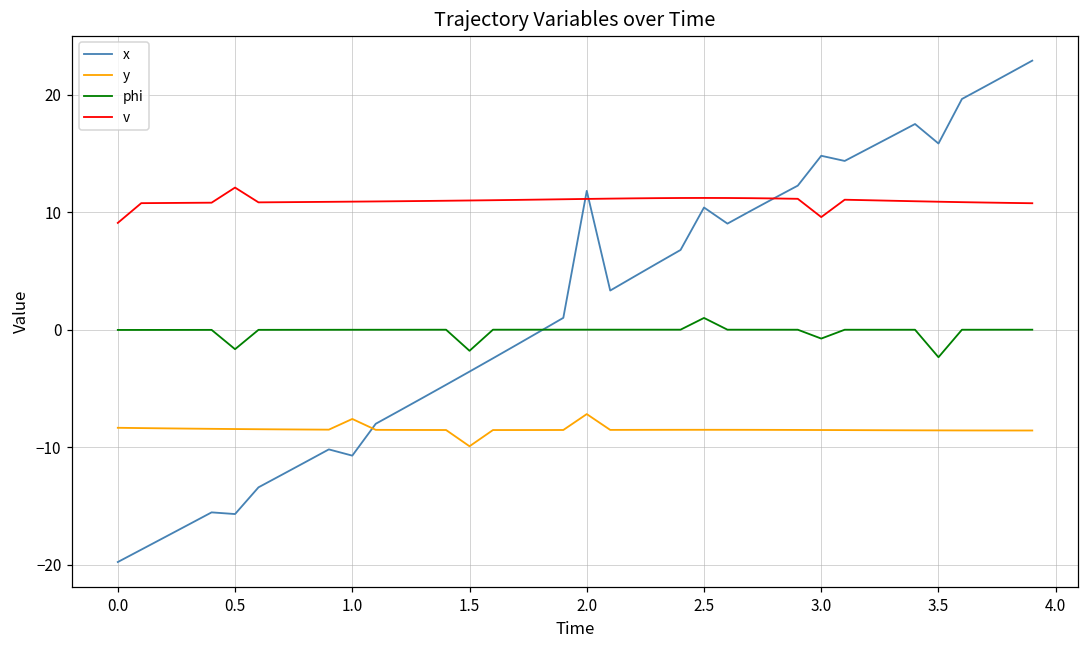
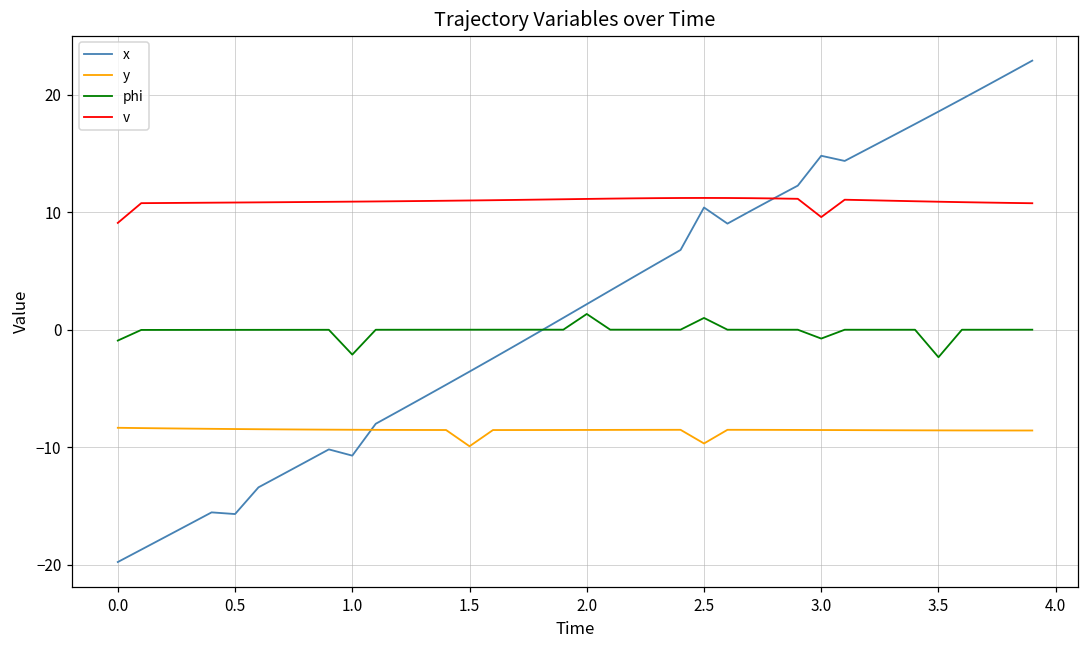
  {
    "x": {
      "0.0": -19.8,
      "0.5": -15.7,
      "1.0": -10.7,
      "1.5": -3.6,
-     "2.0": 11.8,
+     "2.0": 2.2,
      "2.5": 10.4,
      "3.0": 14.8,
-     "3.5": 15.8
+     "3.5": 18.6
    },
    "y": {
      "0.0": -8.4,
      "0.5": -8.5,
-     "1.0": -7.6,
+     "1.0": -8.5,
      "1.5": -9.9,
-     "2.0": -7.2,
-     "2.5": -8.5,
+     "2.0": -8.5,
+     "2.5": -9.7,
      "3.0": -8.5,
      "3.5": -8.6
    },
    "phi": {
-     "0.0": 0.0,
-     "0.5": -1.7,
-     "1.0": 0.0,
-     "1.5": -1.8,
-     "2.0": 0.0,
+     "0.0": -0.9,
+     "0.5": 0.0,
+     "1.0": -2.1,
+     "1.5": 0.0,
+     "2.0": 1.3,
      "2.5": 1.0,
      "3.0": -0.8,
      "3.5": -2.3
    },
    "v": {
      "0.0": 9.1,
-     "0.5": 12.1,
+     "0.5": 10.8,
      "1.0": 10.9,
      "1.5": 11.0,
      "2.0": 11.1,
      "2.5": 11.2,
      "3.0": 9.6,
      "3.5": 10.9
    }
  }
